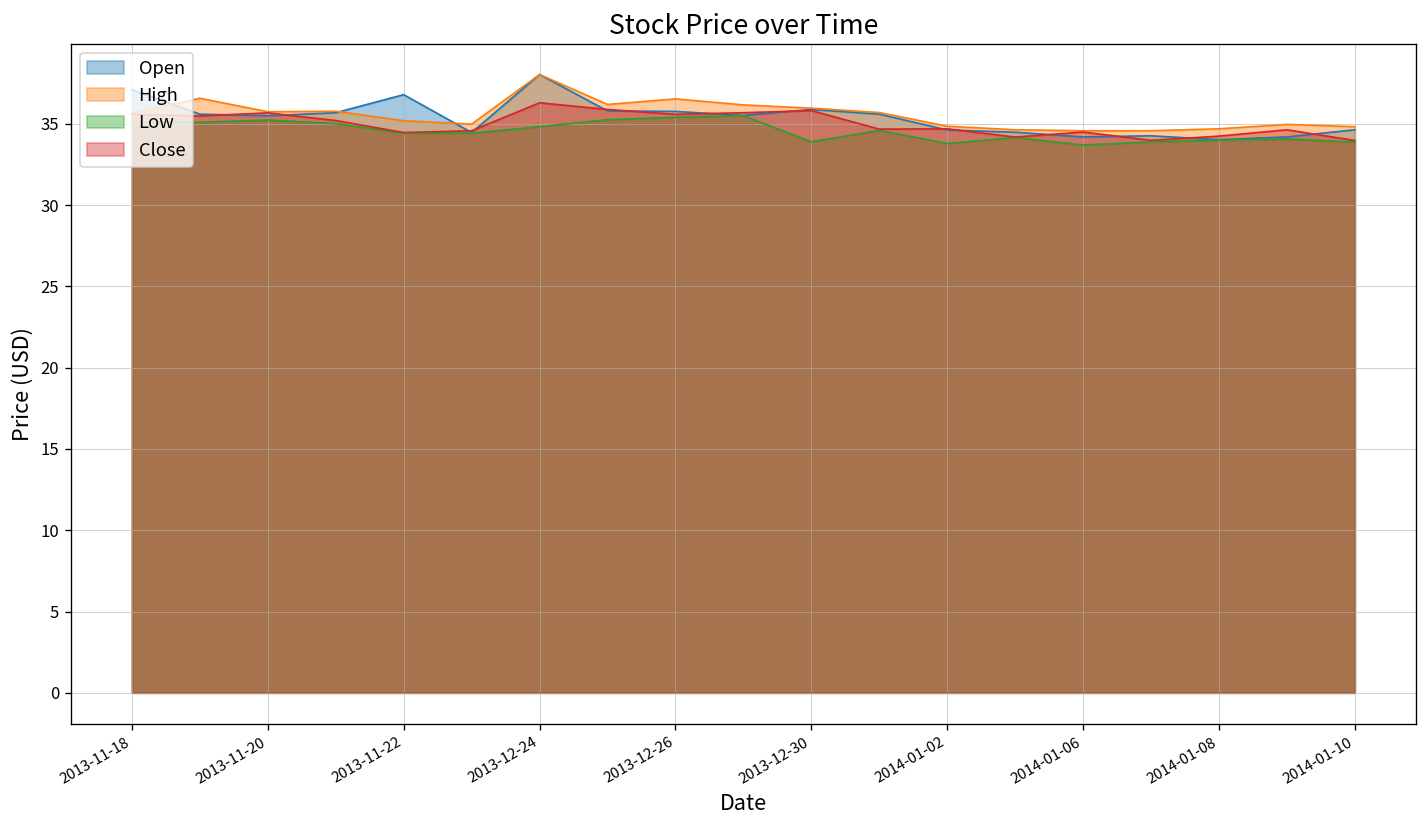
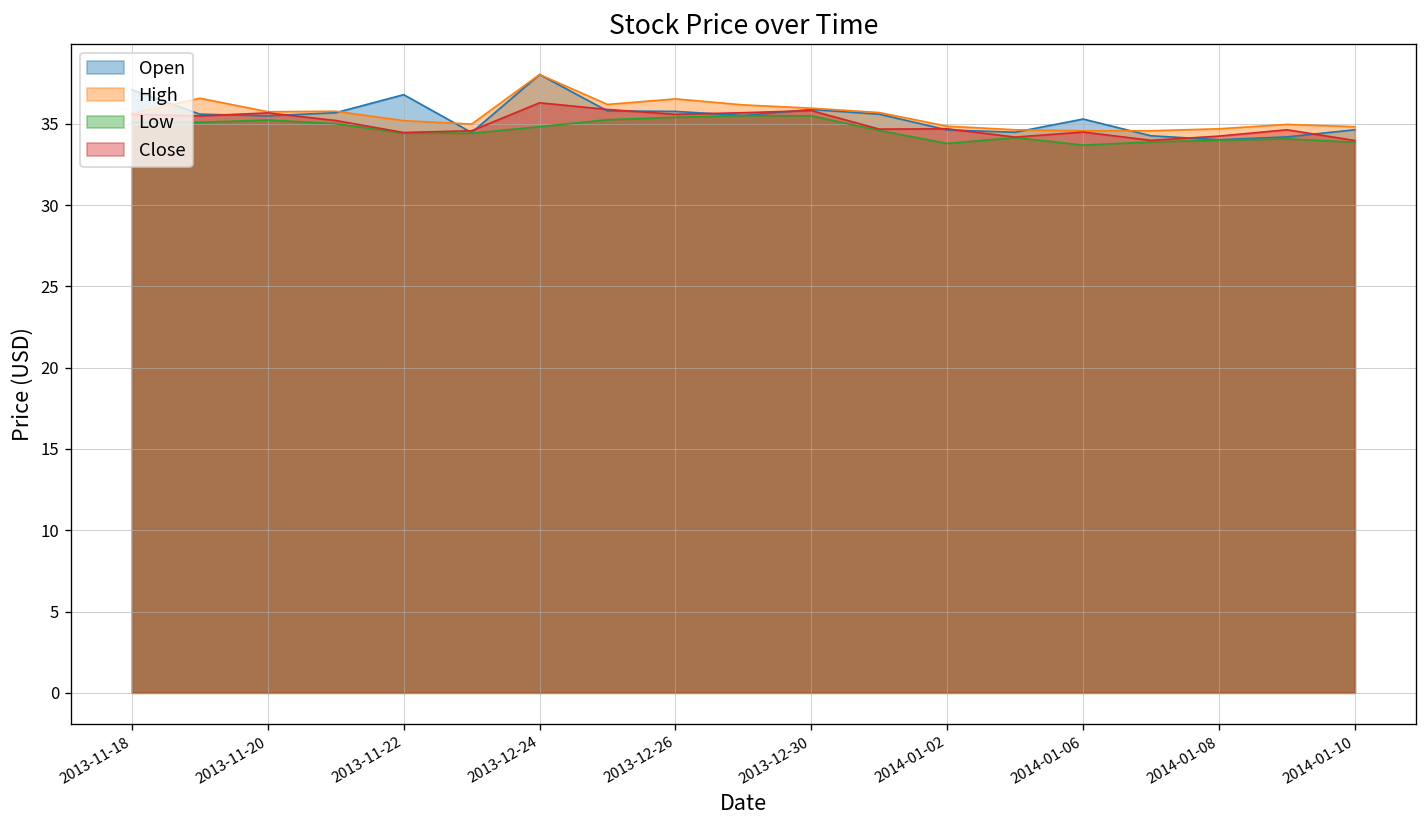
  {
    "Open": {
      "2013-11-22": 36.8,
-     "2014-01-06": 34.2
+     "2014-01-06": 35.3
    },
    "Low": {
      "2013-11-20": 35.2,
      "2013-12-24": 34.8,
-     "2013-12-30": 33.9,
+     "2013-12-30": 35.5,
      "2014-01-02": 33.8,
      "2014-01-06": 33.7
    }
  }
